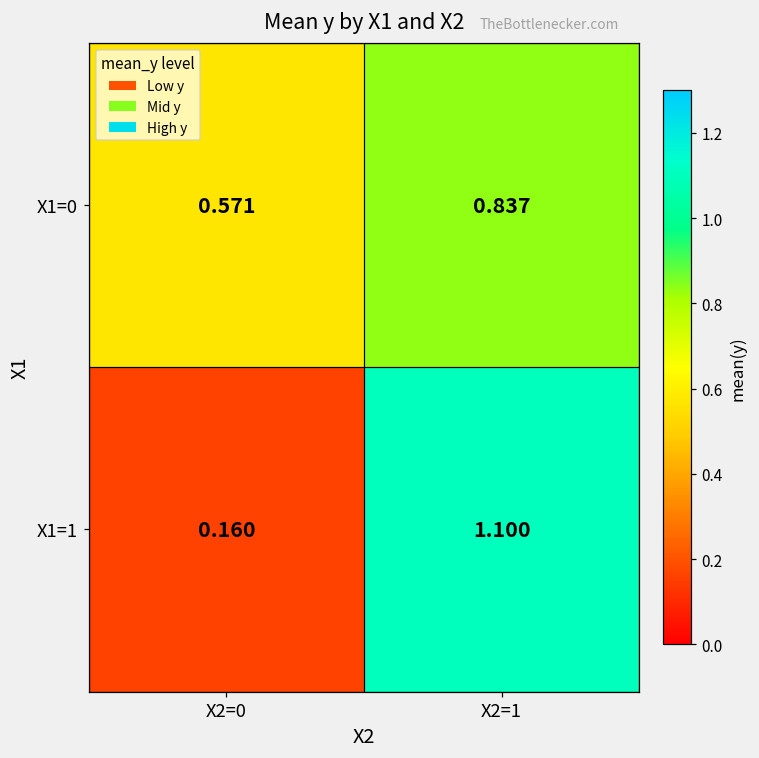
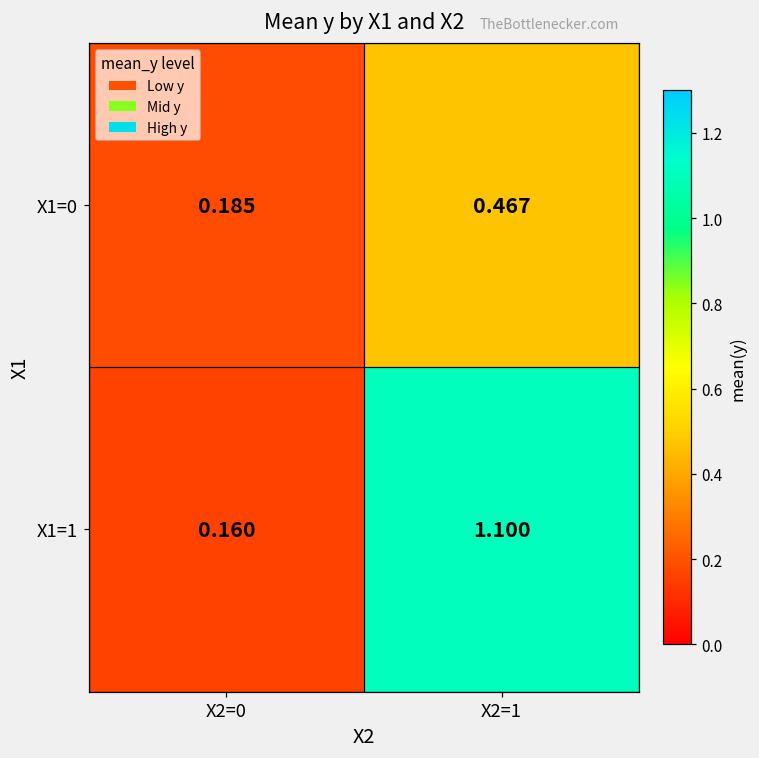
  {
    "X1=0": {
-     "X2=0": 0.571,
-     "X2=1": 0.837
+     "X2=0": 0.185,
+     "X2=1": 0.467
    },
    "X1=1": {
      "X2=0": 0.160,
      "X2=1": 1.100
    }
  }
